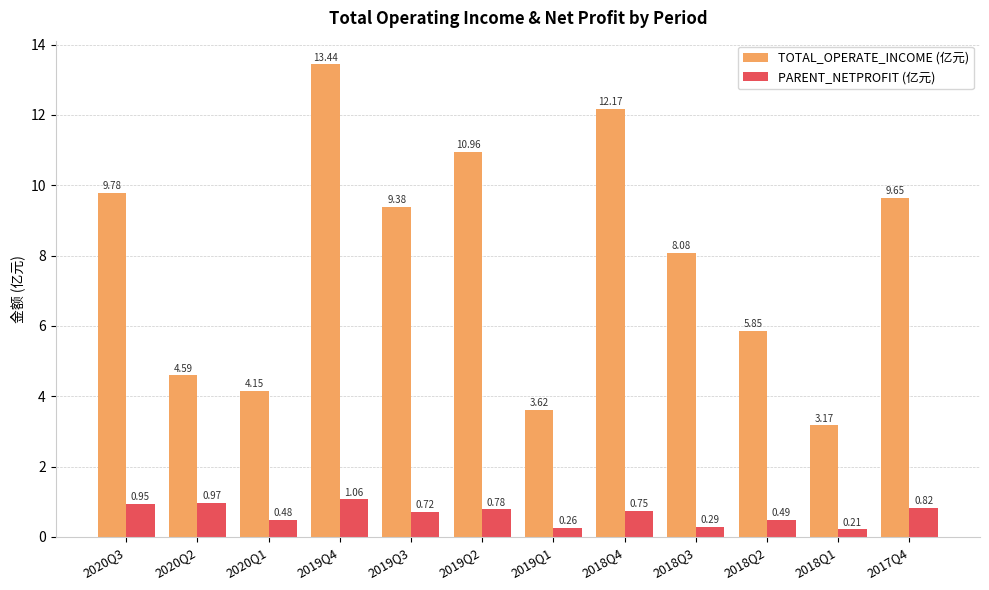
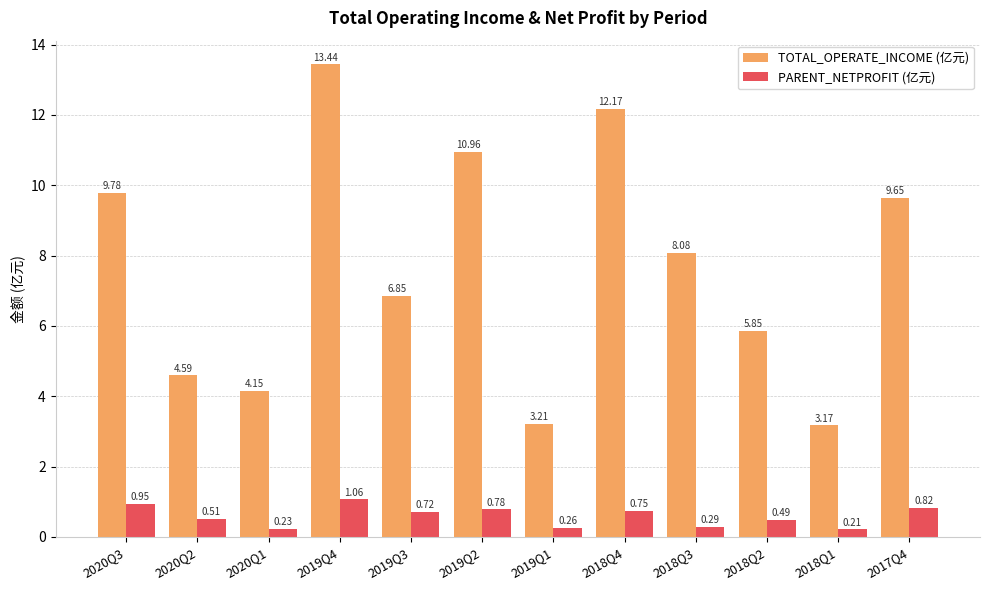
  {
    "TOTAL_OPERATE_INCOME (亿元)": {
      "2020Q3": 9.78,
      "2020Q2": 4.59,
      "2020Q1": 4.15,
      "2019Q4": 13.44,
-     "2019Q3": 9.38,
+     "2019Q3": 6.85,
      "2019Q2": 10.96,
-     "2019Q1": 3.62,
+     "2019Q1": 3.21,
      "2018Q4": 12.17,
      "2018Q3": 8.08,
      "2018Q2": 5.85,
      "2018Q1": 3.17,
      "2017Q4": 9.65
    },
    "PARENT_NETPROFIT (亿元)": {
      "2020Q3": 0.95,
-     "2020Q2": 0.97,
-     "2020Q1": 0.48,
+     "2020Q2": 0.51,
+     "2020Q1": 0.23,
      "2019Q4": 1.06,
      "2019Q3": 0.72,
      "2019Q2": 0.78,
      "2019Q1": 0.26,
      "2018Q4": 0.75,
      "2018Q3": 0.29,
      "2018Q2": 0.49,
      "2018Q1": 0.21,
      "2017Q4": 0.82
    }
  }
